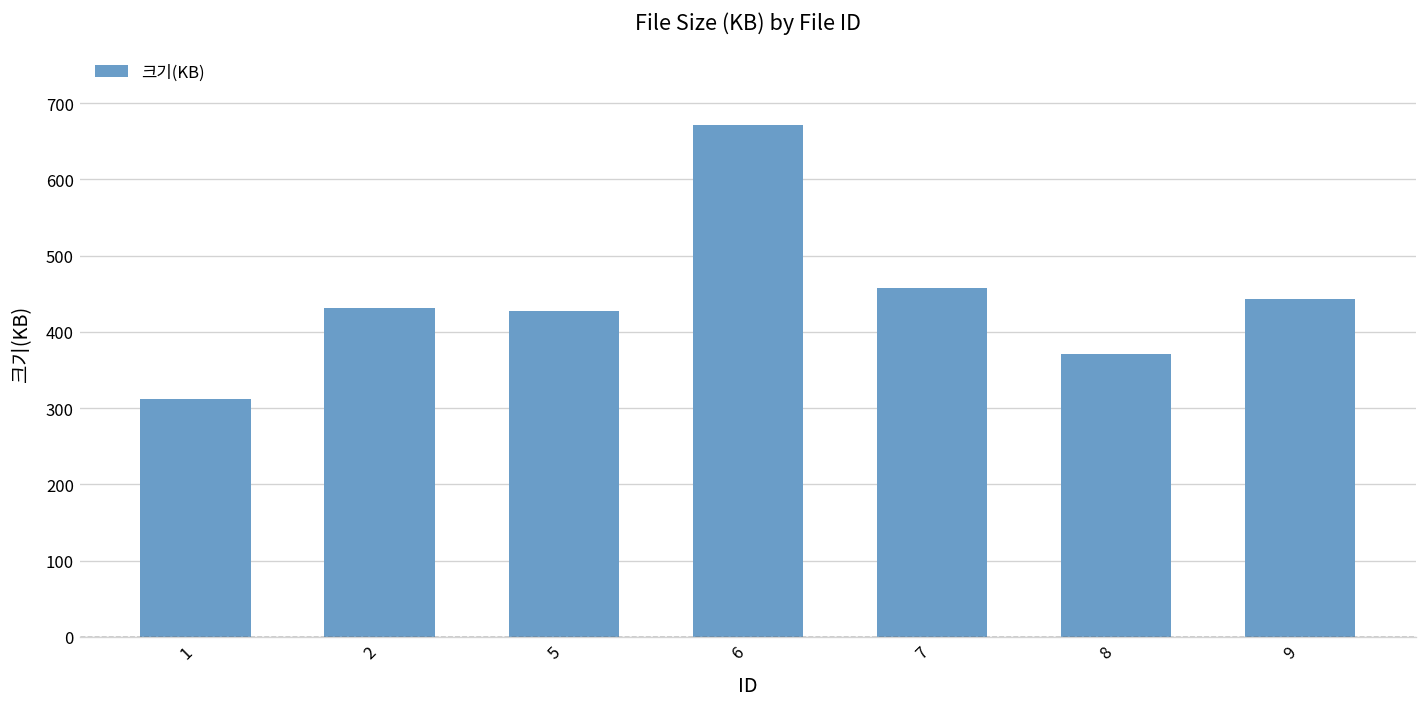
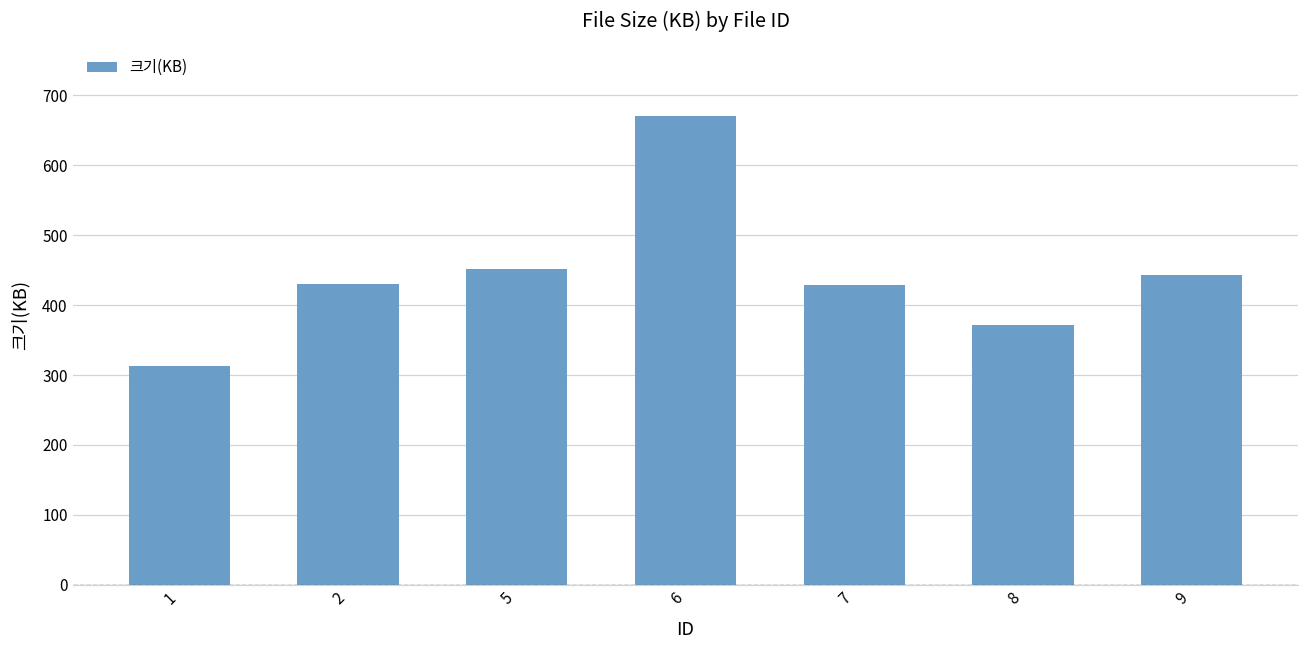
  {
    "1": 310,
    "2": 430,
-   "5": 430,
+   "5": 450,
    "6": 670,
-   "7": 460,
+   "7": 430,
    "8": 370,
    "9": 440
  }
